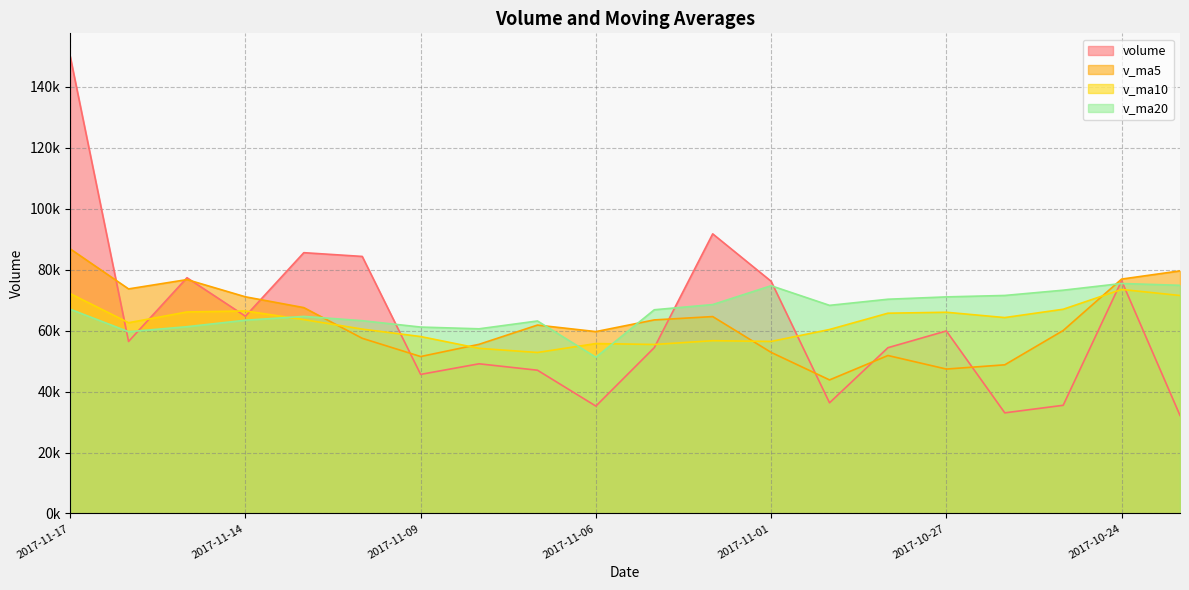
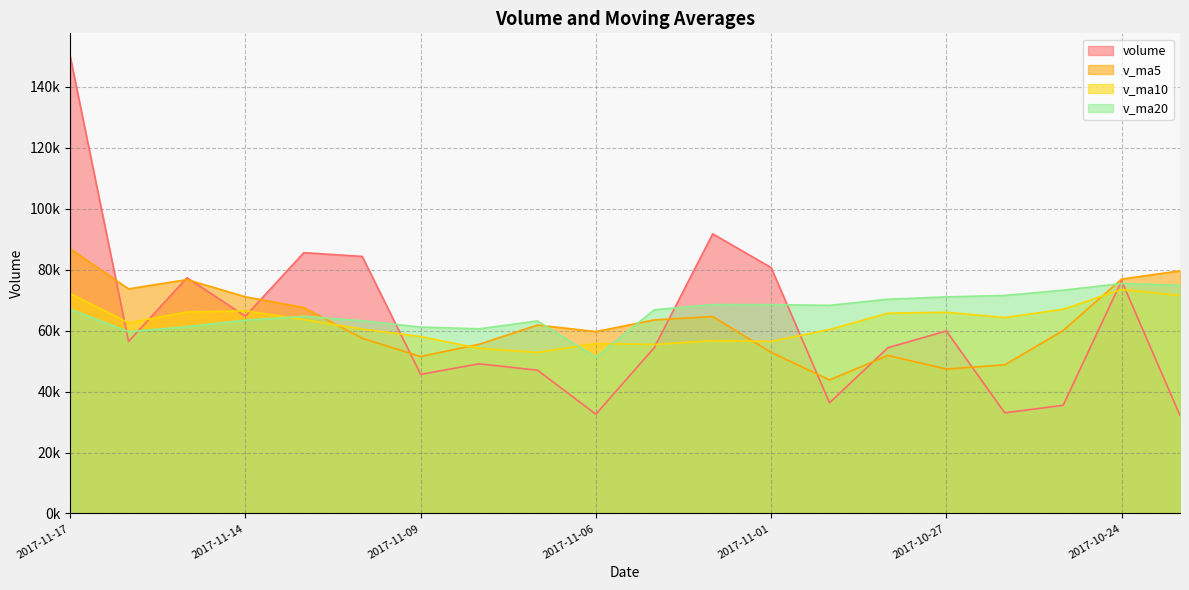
  {
    "volume": {
      "2017-11-17": 150000,
      "2017-11-14": 65000,
      "2017-11-09": 46000,
-     "2017-11-06": 35000,
-     "2017-11-01": 76000,
+     "2017-11-06": 33000,
+     "2017-11-01": 81000,
      "2017-10-27": 60000
    },
    "v_ma20": {
      "2017-11-17": 67000,
      "2017-11-14": 63000,
      "2017-11-09": 61000,
      "2017-11-06": 51000,
-     "2017-11-01": 75000,
+     "2017-11-01": 69000,
      "2017-10-27": 71000,
      "2017-10-24": 75000
    }
  }
